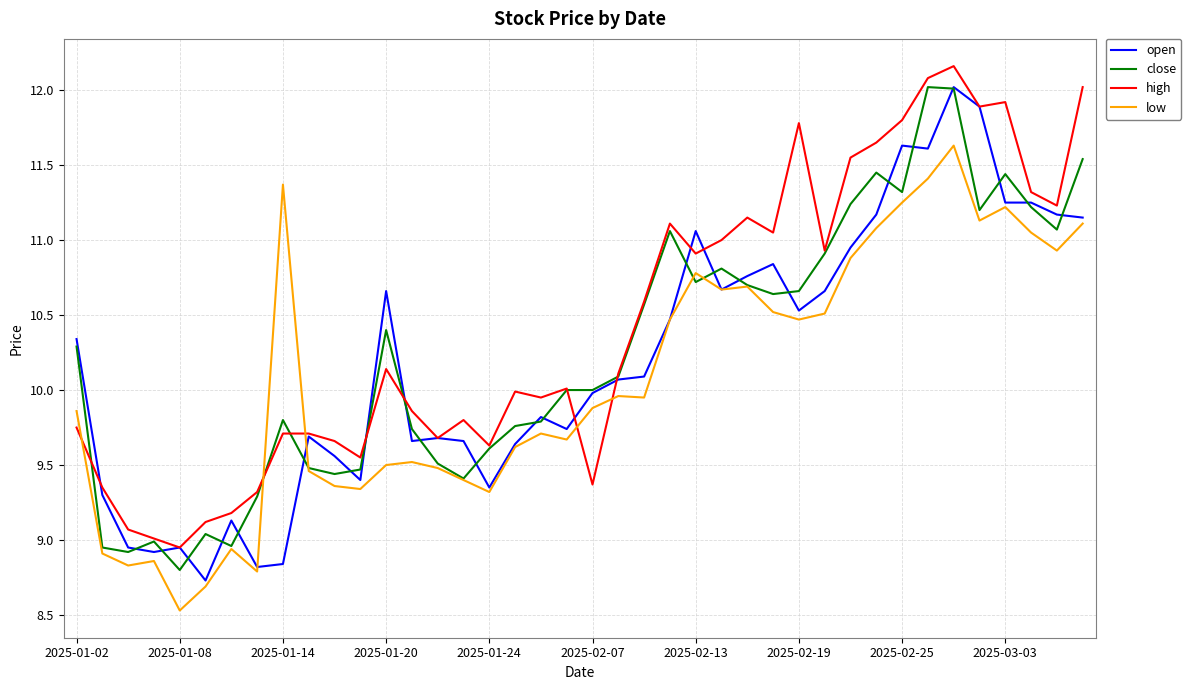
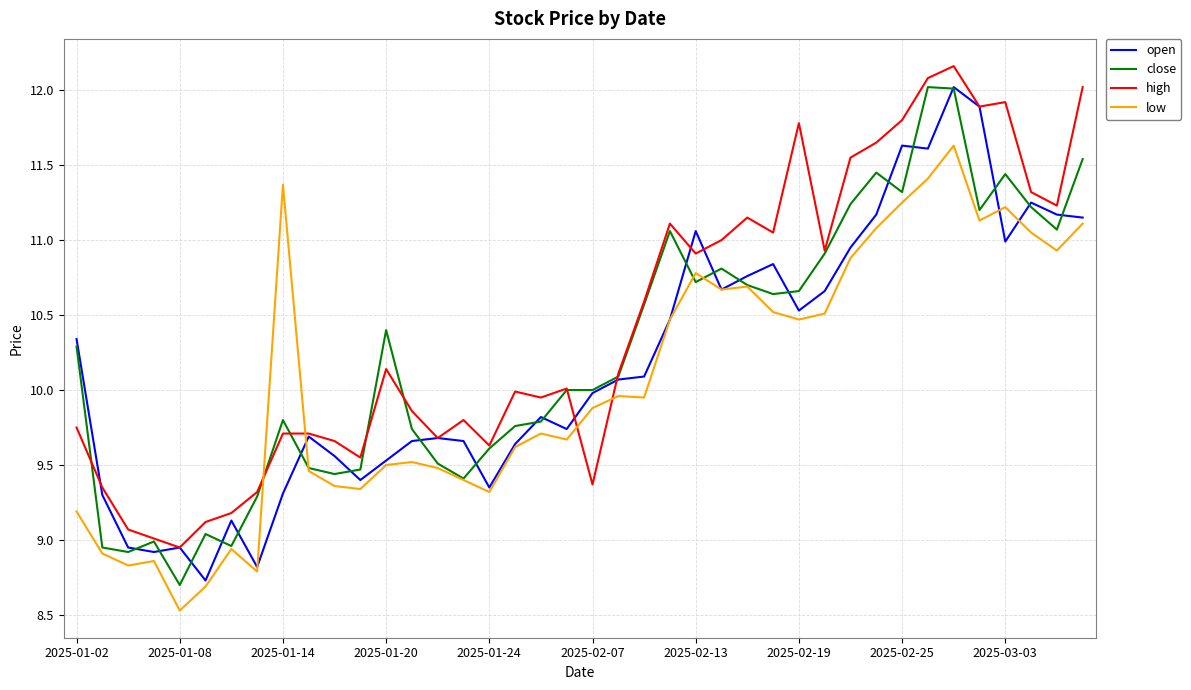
  {
    "open": {
      "2025-01-02": 10.34,
-     "2025-01-14": 8.84,
-     "2025-01-20": 10.66,
+     "2025-01-14": 9.31,
+     "2025-01-20": 9.53,
      "2025-01-24": 9.35,
      "2025-02-07": 9.98,
      "2025-02-13": 11.06,
      "2025-02-19": 10.53,
      "2025-02-25": 11.63,
-     "2025-03-03": 11.25
+     "2025-03-03": 10.99
    },
    "close": {
      "2025-01-02": 10.3,
-     "2025-01-08": 8.8,
+     "2025-01-08": 8.7,
      "2025-01-14": 9.8,
      "2025-01-20": 10.4,
      "2025-01-24": 9.6,
      "2025-02-07": 10.0,
      "2025-02-13": 10.72,
      "2025-02-19": 10.66,
      "2025-02-25": 11.32,
      "2025-03-03": 11.44
    },
    "high": {
      "2025-01-02": 9.75,
      "2025-01-14": 9.71,
      "2025-01-20": 10.14,
      "2025-01-24": 9.63,
      "2025-02-07": 9.37,
      "2025-02-13": 10.91,
      "2025-02-19": 11.78,
      "2025-02-25": 11.80,
      "2025-03-03": 11.92
    },
    "low": {
-     "2025-01-02": 9.86,
+     "2025-01-02": 9.19,
      "2025-01-08": 8.53,
      "2025-01-14": 11.37,
      "2025-01-20": 9.50,
      "2025-01-24": 9.32,
      "2025-02-07": 9.88,
      "2025-02-13": 10.78,
      "2025-02-19": 10.47,
      "2025-02-25": 11.25,
      "2025-03-03": 11.22
    }
  }
